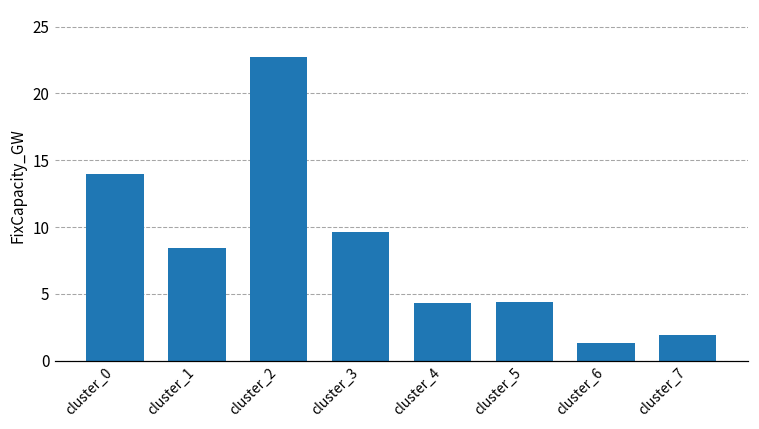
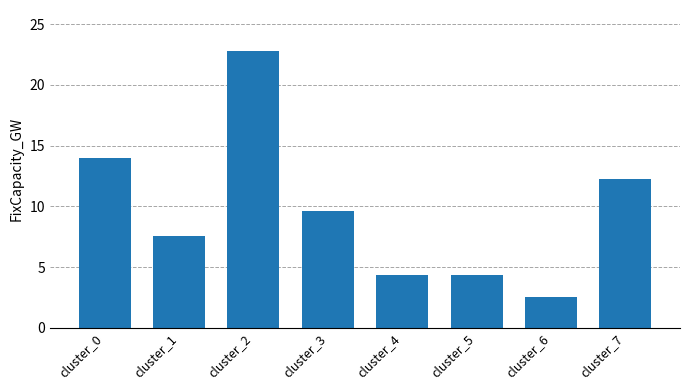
  {
    "cluster_0": 13.9,
-   "cluster_1": 8.4,
+   "cluster_1": 7.5,
    "cluster_2": 22.8,
    "cluster_3": 9.6,
    "cluster_4": 4.4,
    "cluster_5": 4.4,
-   "cluster_6": 1.3,
-   "cluster_7": 1.9
+   "cluster_6": 2.5,
+   "cluster_7": 12.2
  }
